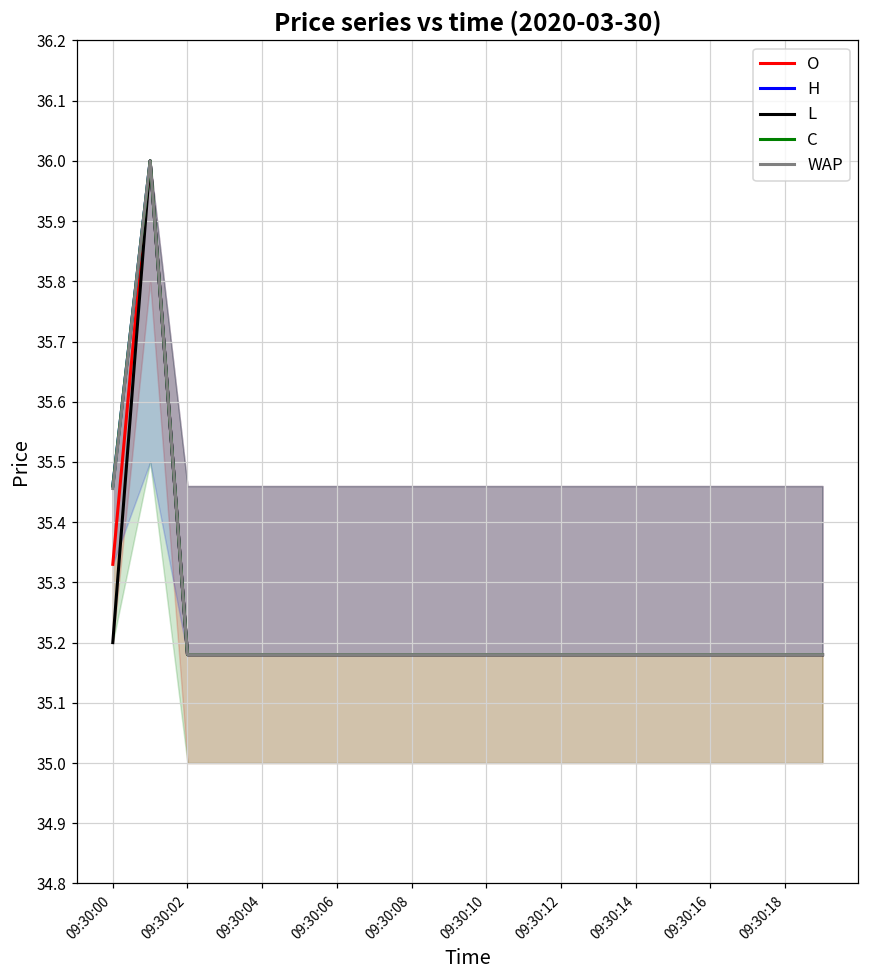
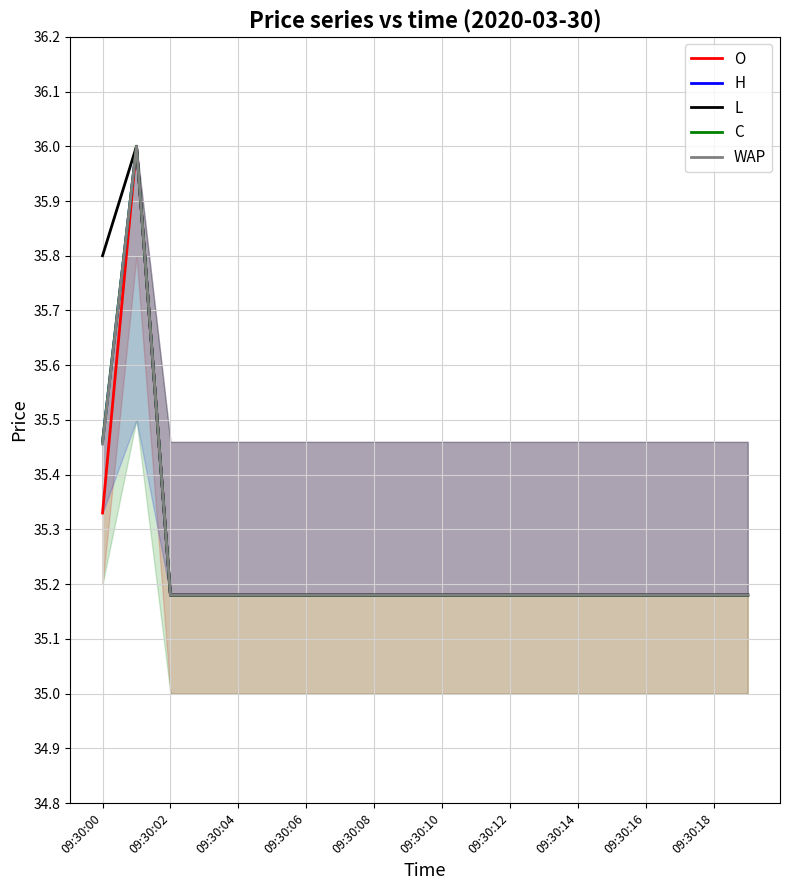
  {
    "L": {
-     "09:30:00": 35.2
+     "09:30:00": 35.8
    }
  }
